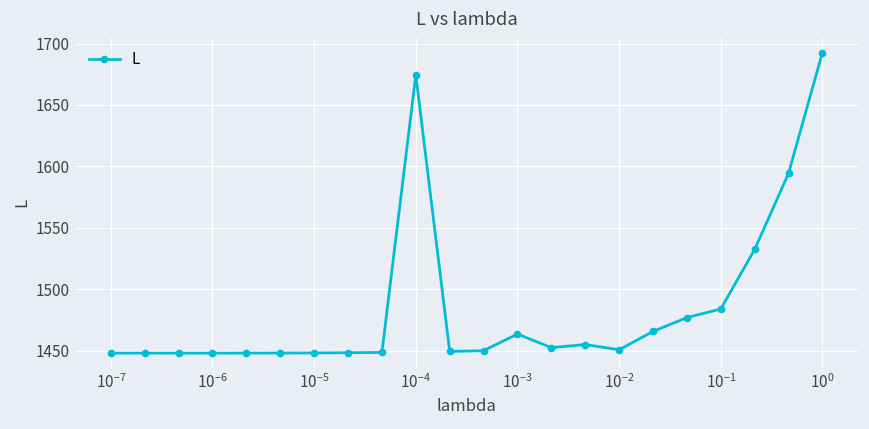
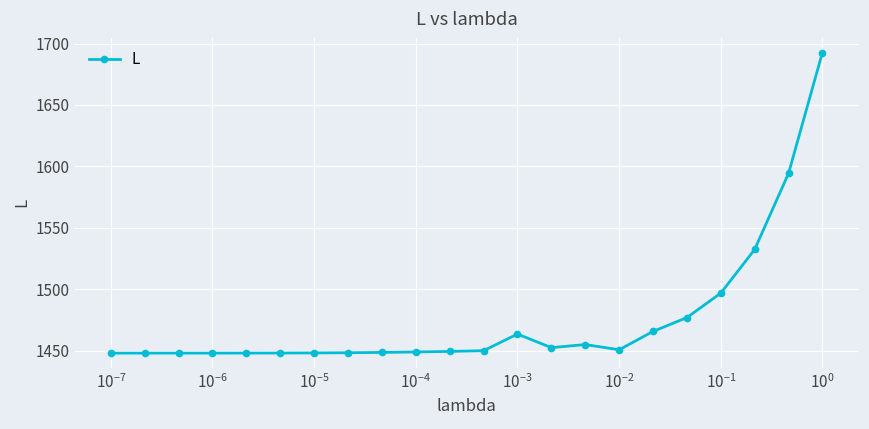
  {
    "10^-7": 1448,
    "10^-6": 1448,
    "10^-5": 1448,
-   "10^-4": 1674,
+   "10^-4": 1449,
    "10^-3": 1464,
    "10^-2": 1451,
-   "10^-1": 1484,
+   "10^-1": 1497,
    "10^0": 1693
  }
